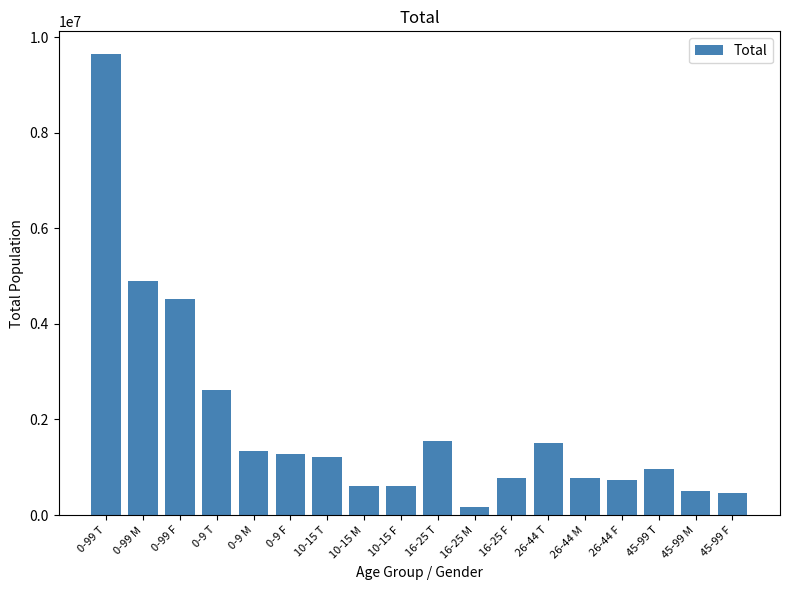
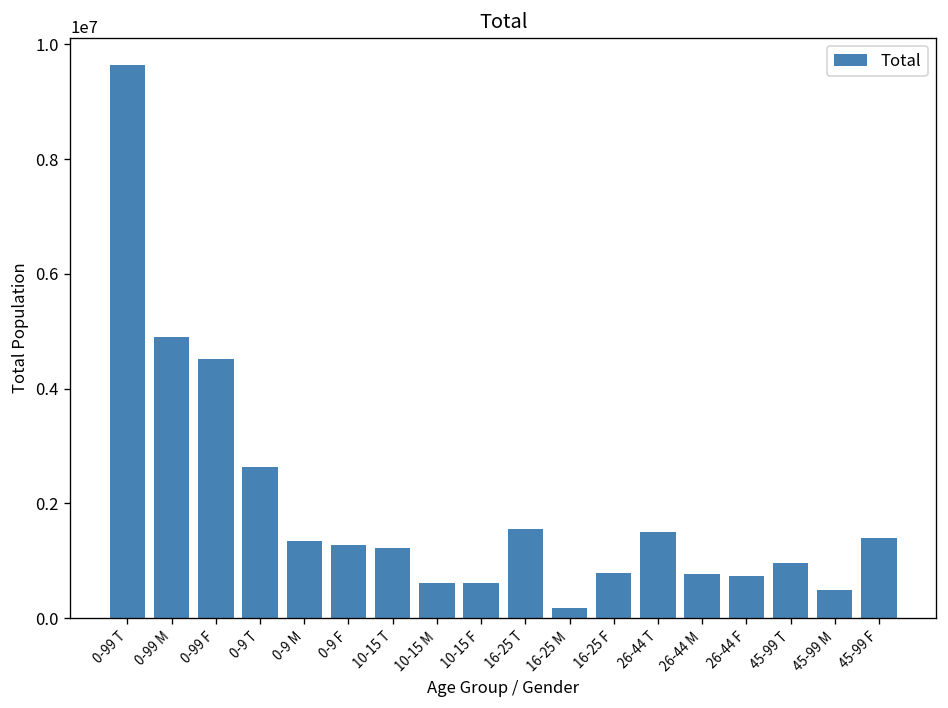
  {
    "0-99 T": 9600000,
    "0-99 M": 4900000,
    "0-99 F": 4500000,
    "0-9 T": 2600000,
    "0-9 M": 1300000,
    "0-9 F": 1300000,
    "10-15 T": 1200000,
    "10-15 M": 600000,
    "10-15 F": 600000,
    "16-25 T": 1600000,
    "16-25 M": 200000,
    "16-25 F": 800000,
    "26-44 T": 1500000,
    "26-44 M": 800000,
    "26-44 F": 700000,
    "45-99 T": 1000000,
    "45-99 M": 500000,
-   "45-99 F": 500000
+   "45-99 F": 1400000
  }
